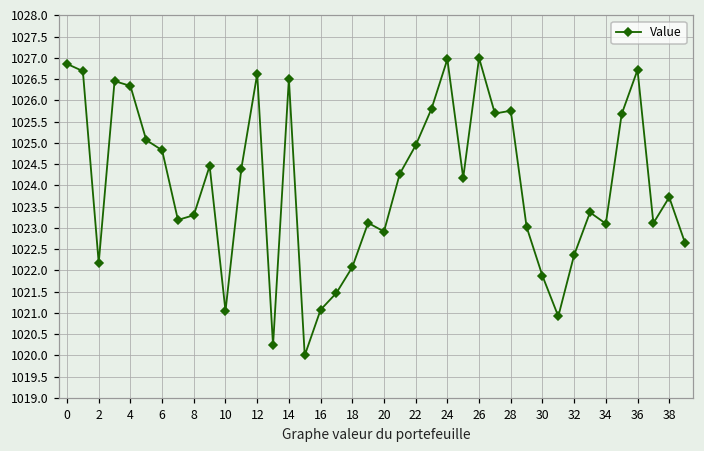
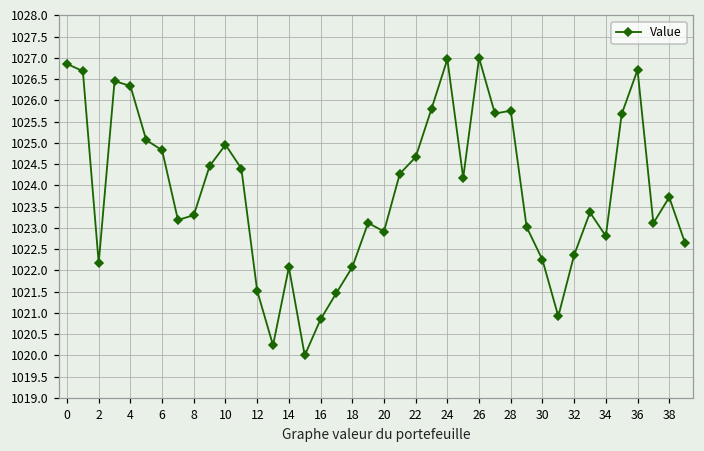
  {
    "0": 1026.9,
    "2": 1022.2,
    "4": 1026.3,
    "6": 1024.8,
    "8": 1023.3,
-   "10": 1021.0,
-   "12": 1026.6,
-   "14": 1026.5,
-   "16": 1021.1,
+   "10": 1025.0,
+   "12": 1021.5,
+   "14": 1022.1,
+   "16": 1020.8,
    "18": 1022.1,
    "20": 1022.9,
-   "22": 1024.9,
+   "22": 1024.7,
    "24": 1027.0,
    "26": 1027.0,
    "28": 1025.8,
-   "30": 1021.9,
+   "30": 1022.2,
    "32": 1022.4,
-   "34": 1023.1,
+   "34": 1022.8,
    "36": 1026.7,
    "38": 1023.7
  }
